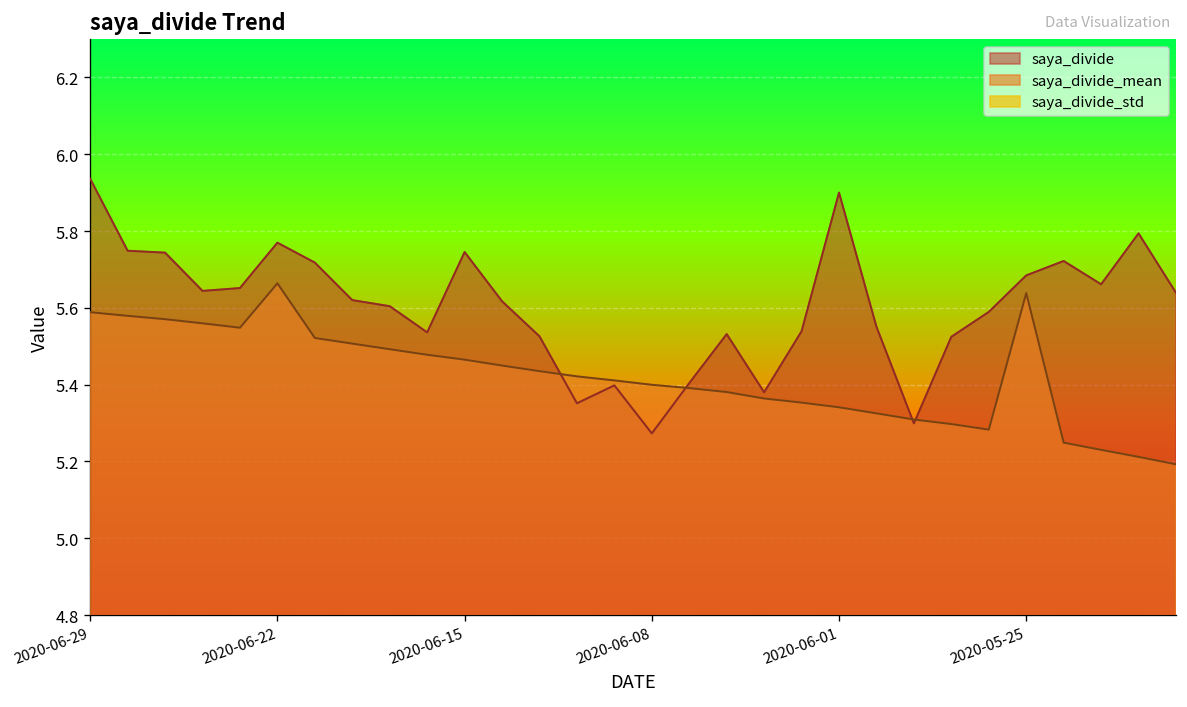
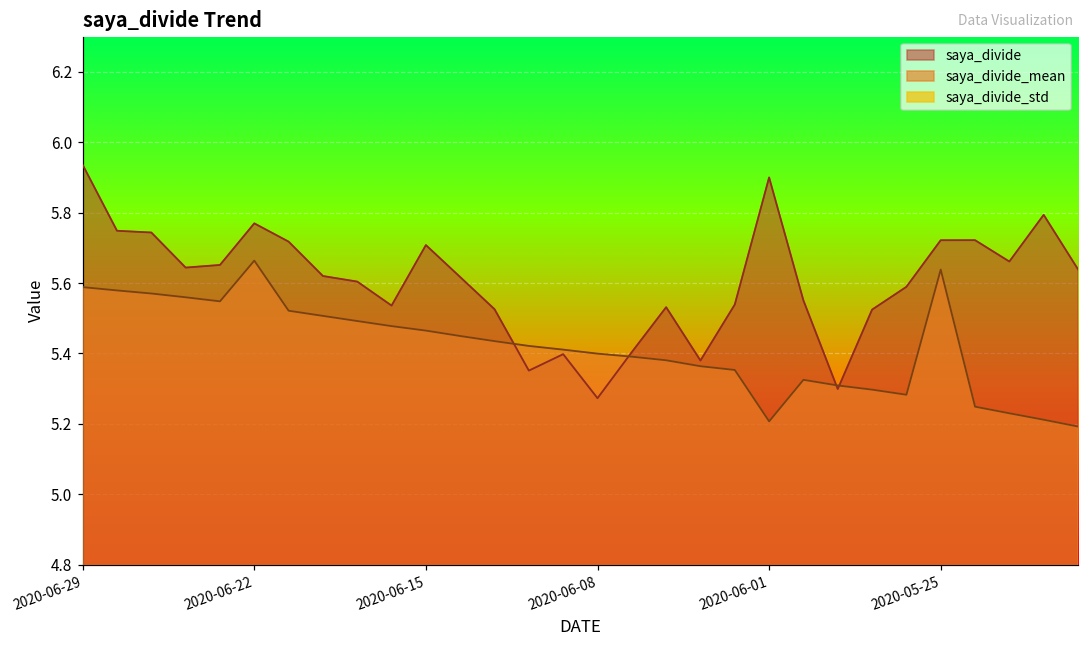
  {
    "saya_divide": {
      "2020-06-29": 5.94,
      "2020-06-22": 5.77,
-     "2020-06-15": 5.75,
+     "2020-06-15": 5.71,
      "2020-06-08": 5.27,
      "2020-06-01": 5.90,
-     "2020-05-25": 5.68
+     "2020-05-25": 5.72
    },
    "saya_divide_mean": {
      "2020-06-29": 5.59,
      "2020-06-22": 5.66,
      "2020-06-15": 5.47,
      "2020-06-08": 5.40,
-     "2020-06-01": 5.34,
+     "2020-06-01": 5.21,
      "2020-05-25": 5.64
    }
  }
